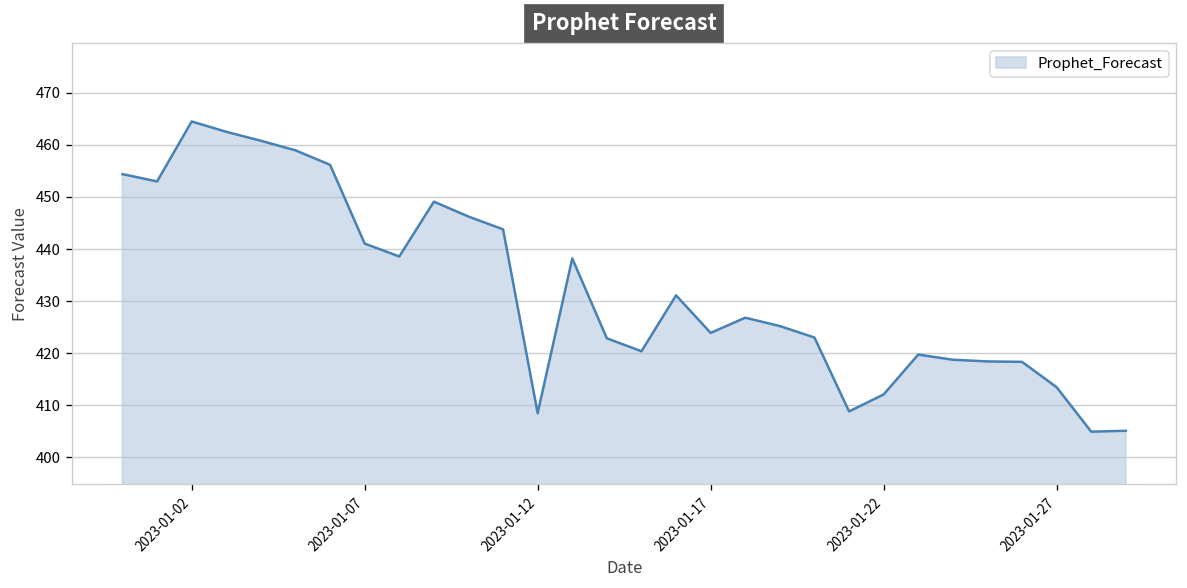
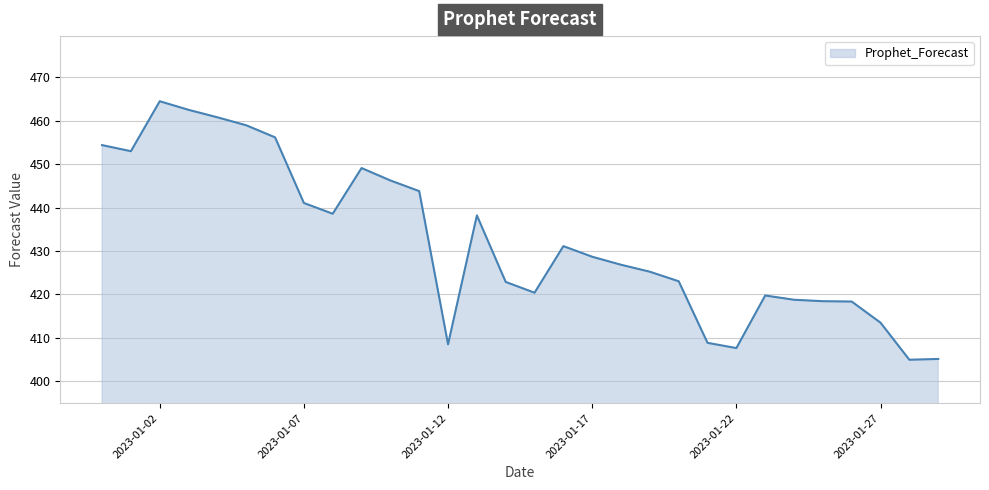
  {
    "2023-01-02": 464,
    "2023-01-07": 441,
    "2023-01-12": 409,
-   "2023-01-17": 424,
-   "2023-01-22": 412,
+   "2023-01-17": 429,
+   "2023-01-22": 408,
    "2023-01-27": 413
  }
